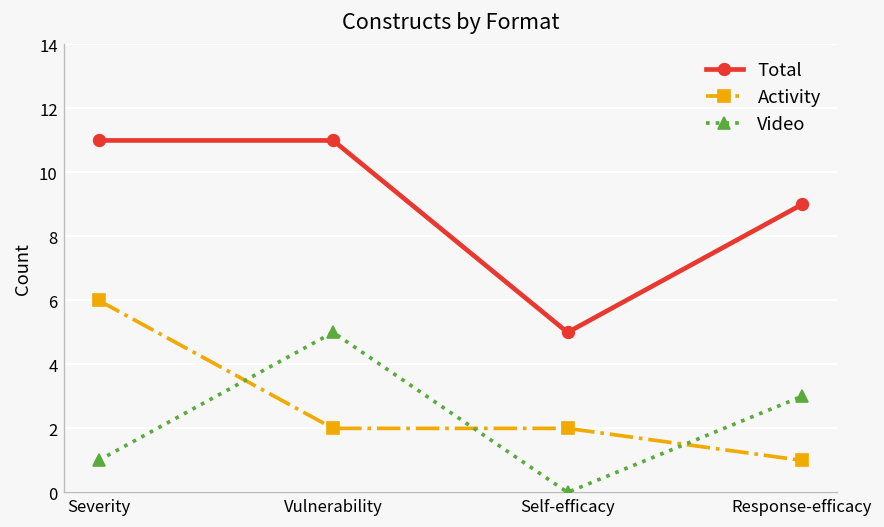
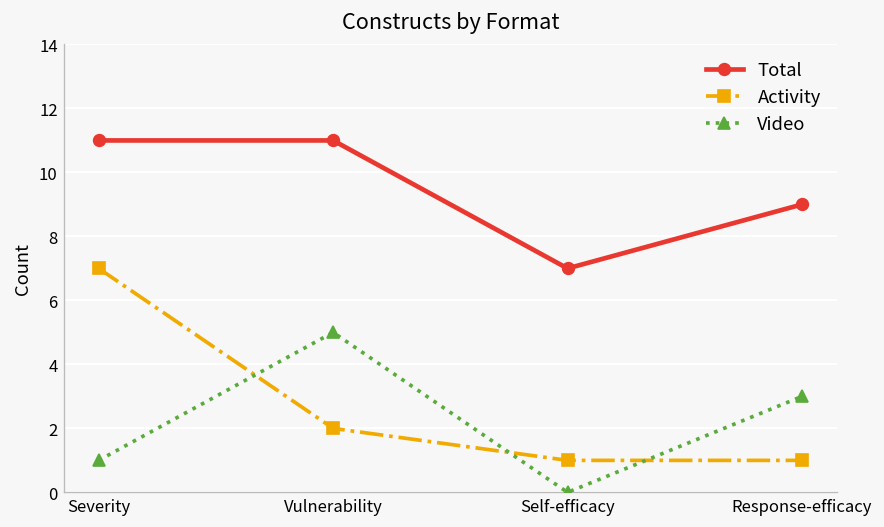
  {
    "Total": {
      "Severity": 11,
      "Vulnerability": 11,
-     "Self-efficacy": 5,
+     "Self-efficacy": 7,
      "Response-efficacy": 9
    },
    "Activity": {
-     "Severity": 6,
+     "Severity": 7,
      "Vulnerability": 2,
-     "Self-efficacy": 2,
+     "Self-efficacy": 1,
      "Response-efficacy": 1
    },
    "Video": {
      "Severity": 1,
      "Vulnerability": 5,
      "Self-efficacy": 0,
      "Response-efficacy": 3
    }
  }
